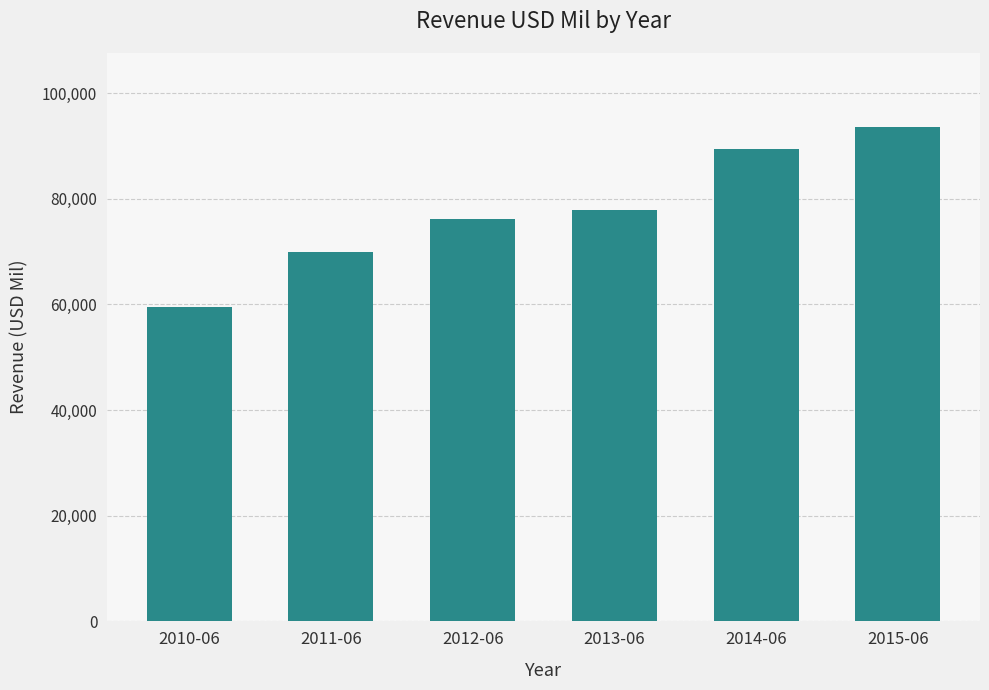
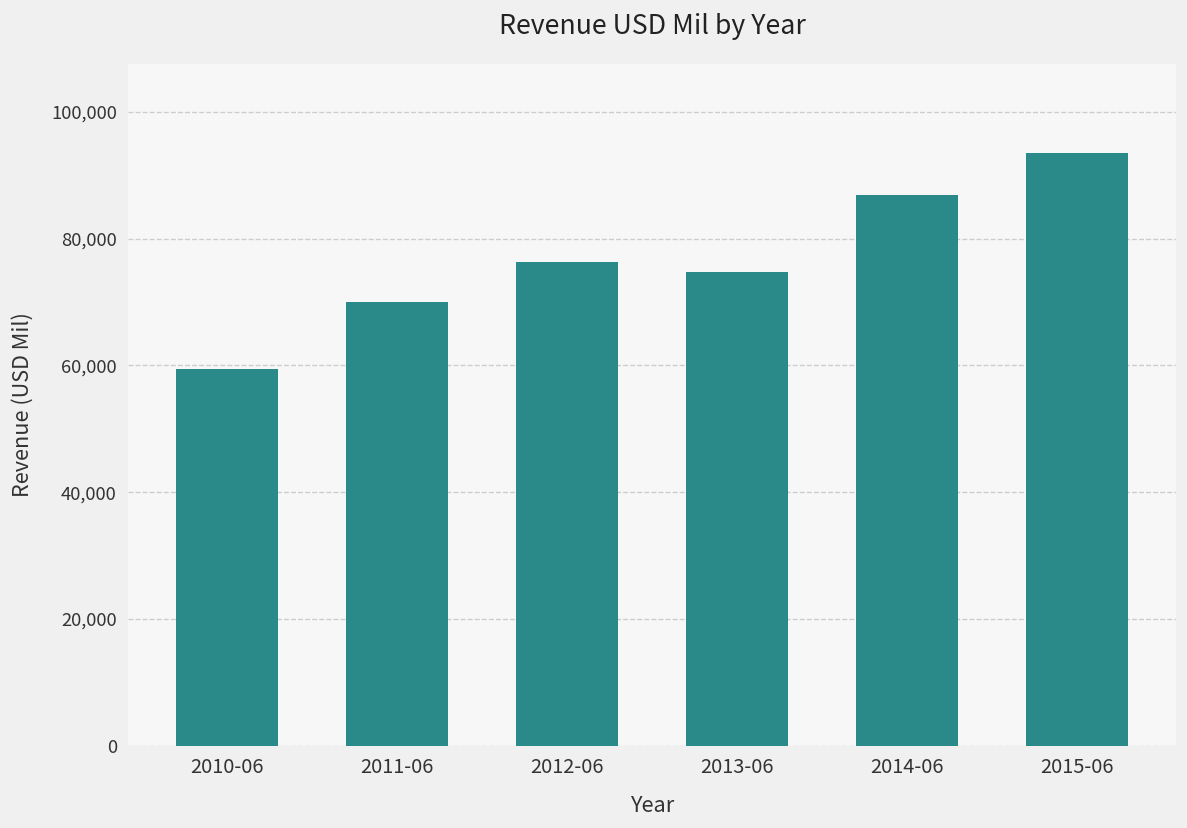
  {
    "2010-06": "60,000",
    "2011-06": "70,000",
    "2012-06": "76,000",
-   "2013-06": "78,000",
-   "2014-06": "90,000",
+   "2013-06": "75,000",
+   "2014-06": "87,000",
    "2015-06": "94,000"
  }
